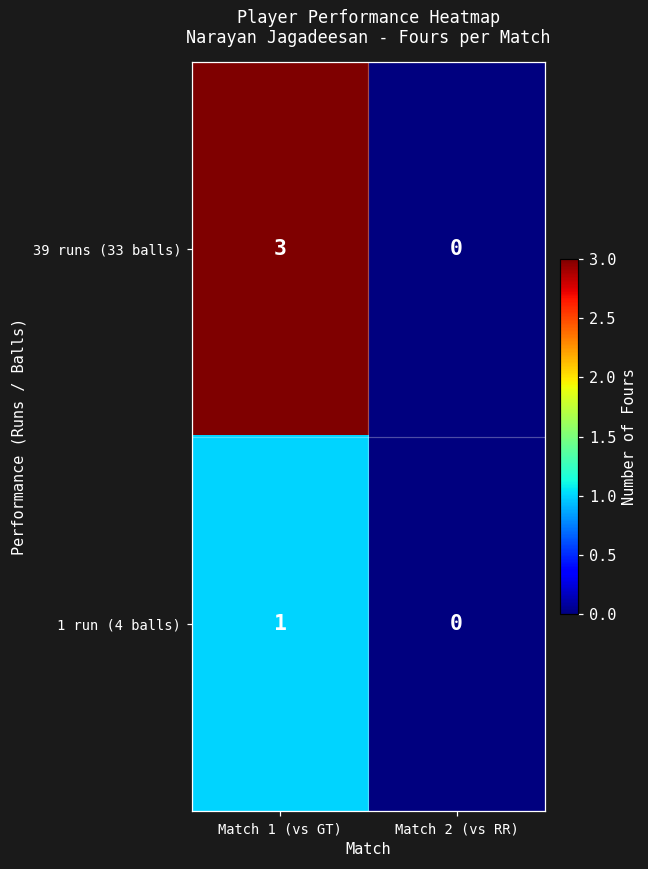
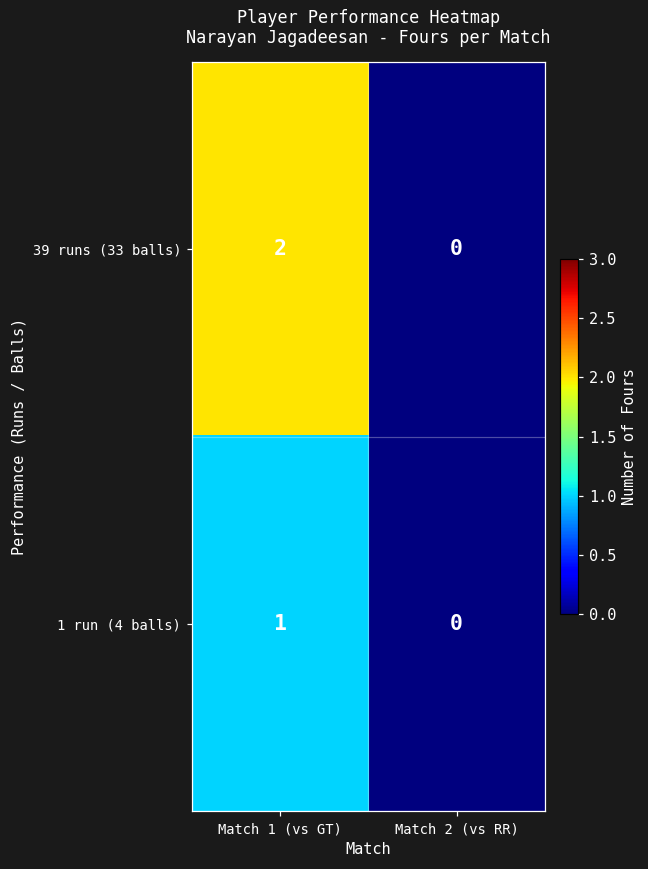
  {
    "39 runs (33 balls)": {
-     "Match 1 (vs GT)": 3,
+     "Match 1 (vs GT)": 2,
      "Match 2 (vs RR)": 0
    },
    "1 run (4 balls)": {
      "Match 1 (vs GT)": 1,
      "Match 2 (vs RR)": 0
    }
  }
